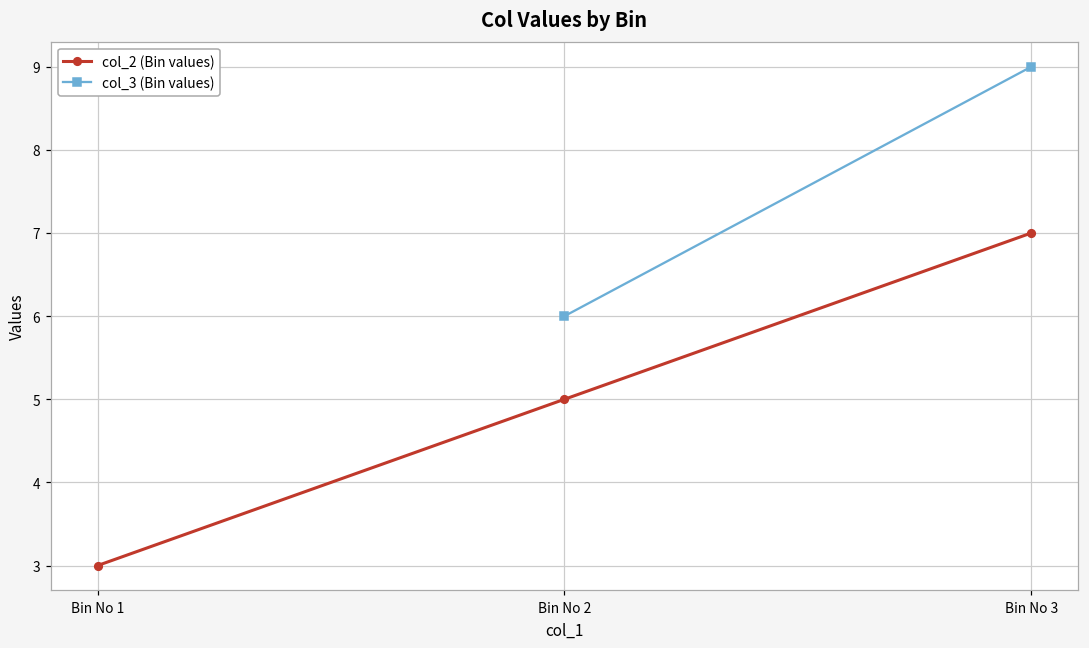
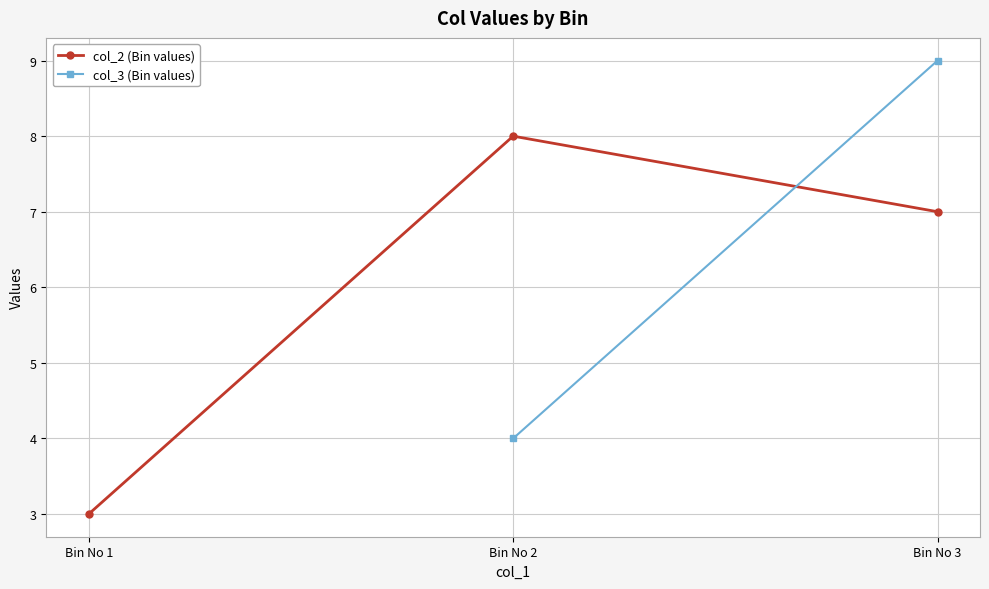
  {
    "col_2 (Bin values)": {
      "Bin No 1": 3,
-     "Bin No 2": 5,
+     "Bin No 2": 8,
      "Bin No 3": 7
    },
    "col_3 (Bin values)": {
-     "Bin No 2": 6,
+     "Bin No 2": 4,
      "Bin No 3": 9
    }
  }
